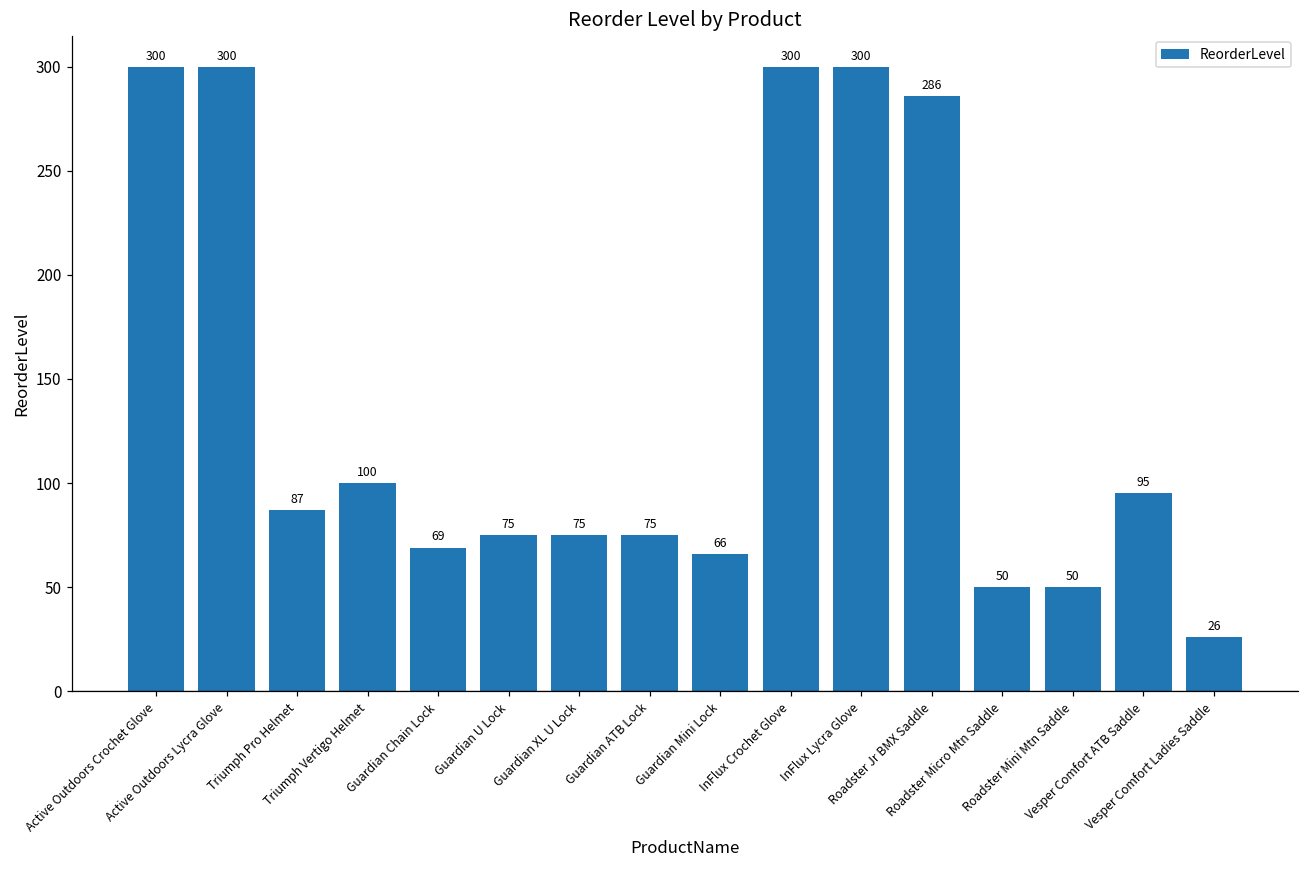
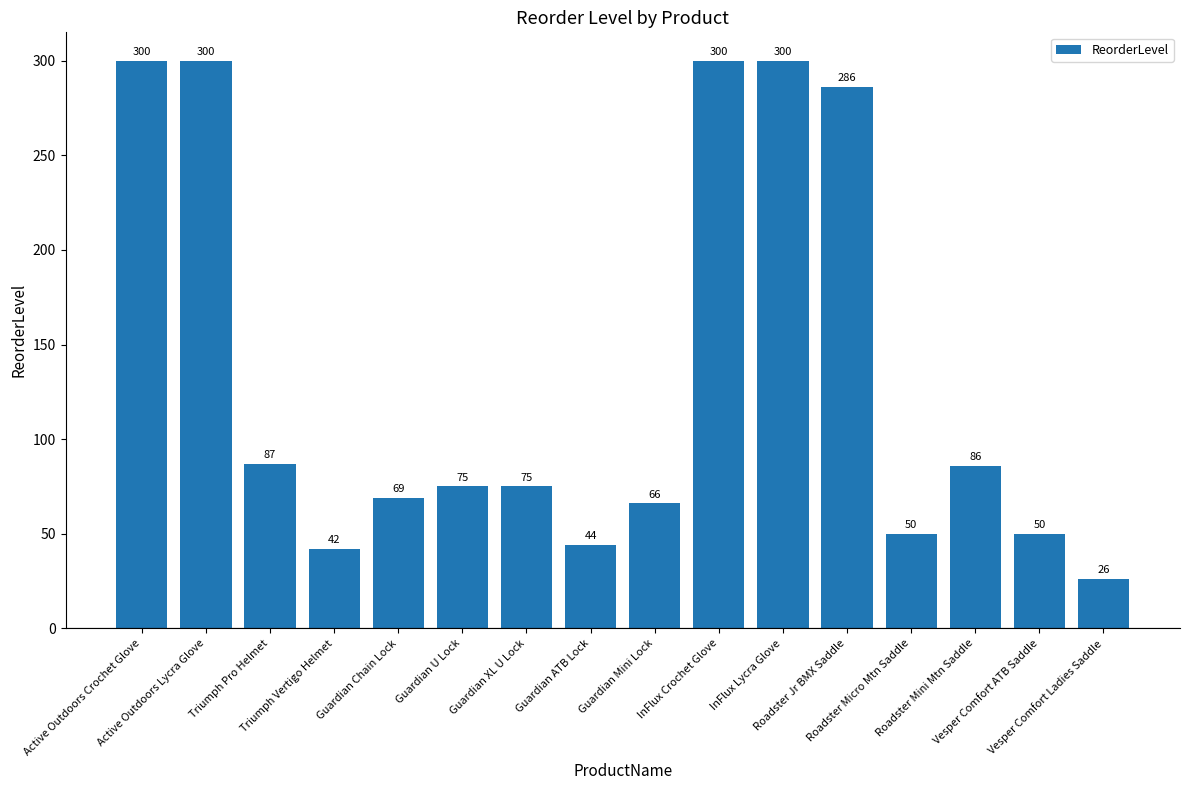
  {
    "Active Outdoors Crochet Glove": 300,
    "Active Outdoors Lycra Glove": 300,
    "Triumph Pro Helmet": 87,
-   "Triumph Vertigo Helmet": 100,
+   "Triumph Vertigo Helmet": 42,
    "Guardian Chain Lock": 69,
    "Guardian U Lock": 75,
    "Guardian XL U Lock": 75,
-   "Guardian ATB Lock": 75,
+   "Guardian ATB Lock": 44,
    "Guardian Mini Lock": 66,
    "InFlux Crochet Glove": 300,
    "InFlux Lycra Glove": 300,
    "Roadster Jr BMX Saddle": 286,
    "Roadster Micro Mtn Saddle": 50,
-   "Roadster Mini Mtn Saddle": 50,
-   "Vesper Comfort ATB Saddle": 95,
+   "Roadster Mini Mtn Saddle": 86,
+   "Vesper Comfort ATB Saddle": 50,
    "Vesper Comfort Ladies Saddle": 26
  }
